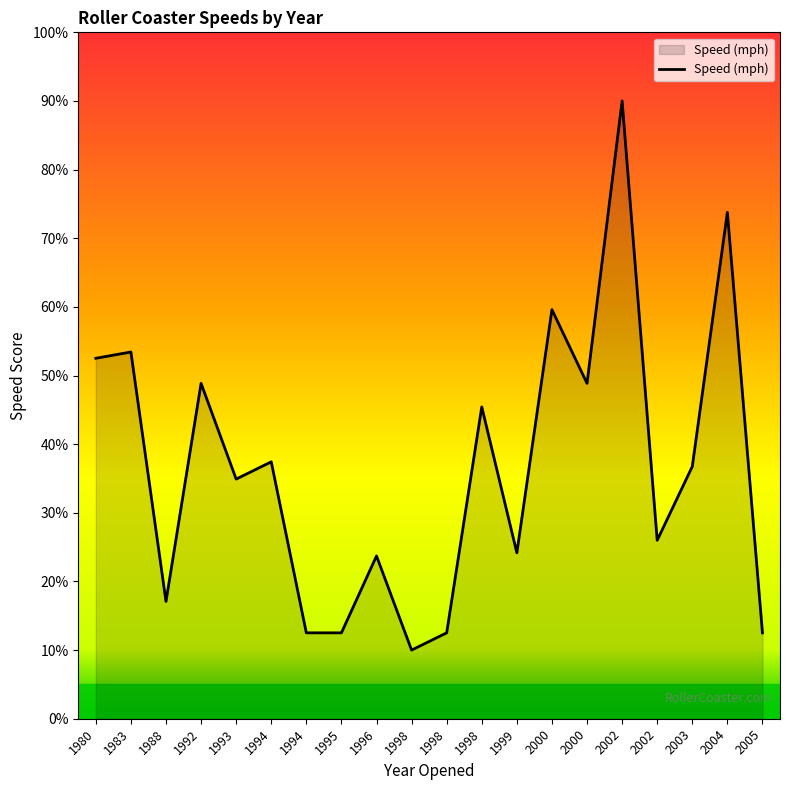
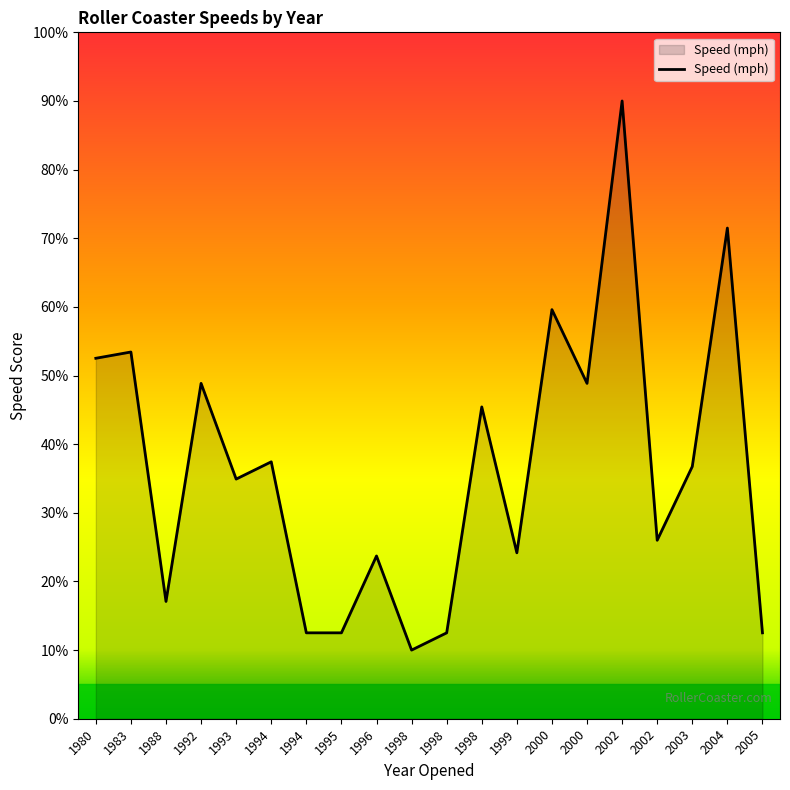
  {
    "1980": "53%",
    "1983": "53%",
    "1988": "17%",
    "1992": "49%",
    "1993": "35%",
    "1995": "13%",
    "1996": "24%",
    "1999": "24%",
    "2003": "37%",
-   "2004": "74%",
+   "2004": "71%",
    "2005": "13%"
  }
